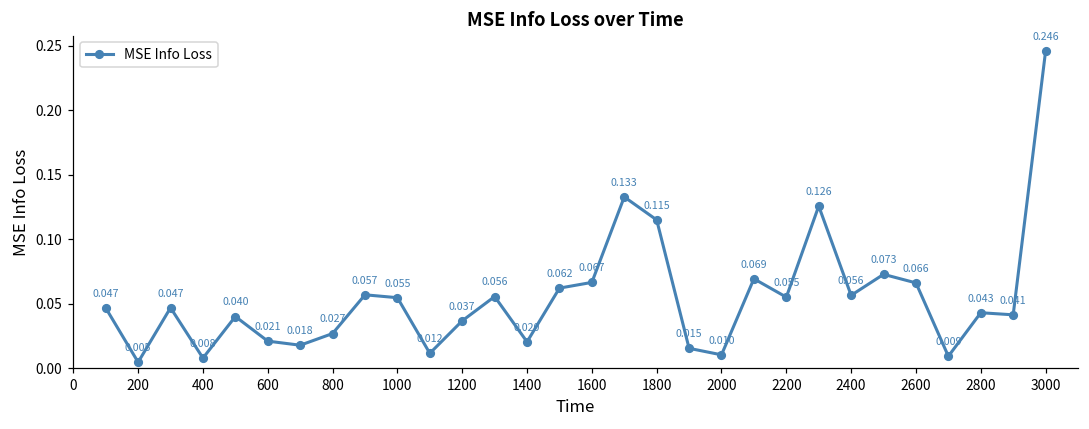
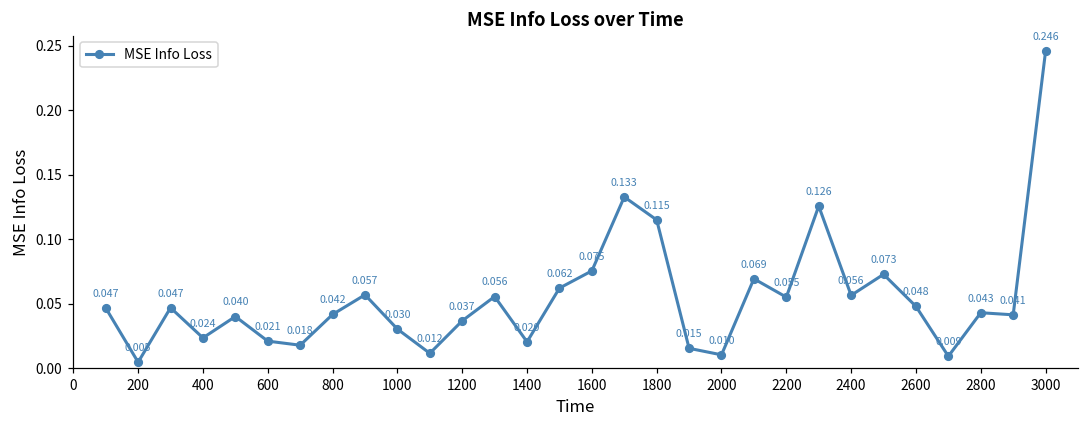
  {
    "200": 0.005,
-   "400": 0.008,
+   "400": 0.024,
    "600": 0.021,
-   "800": 0.027,
-   "1000": 0.055,
+   "800": 0.042,
+   "1000": 0.030,
    "1200": 0.037,
    "1400": 0.020,
-   "1600": 0.067,
+   "1600": 0.075,
    "1800": 0.115,
    "2000": 0.010,
    "2200": 0.055,
    "2400": 0.056,
-   "2600": 0.066,
+   "2600": 0.048,
    "2800": 0.043,
    "3000": 0.246
  }
